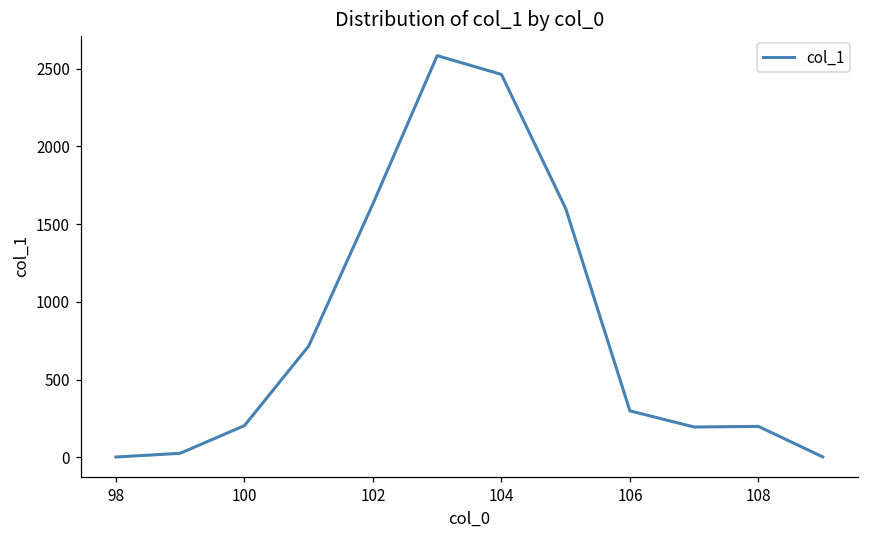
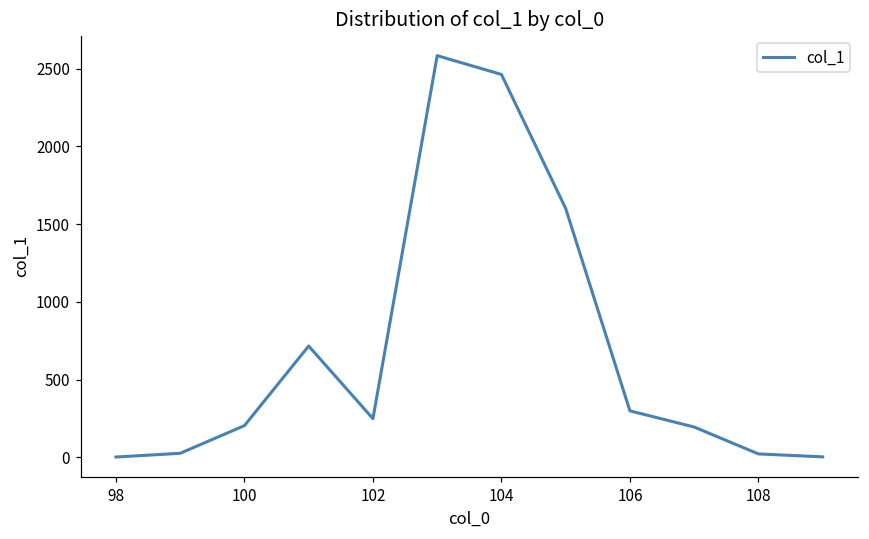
  {
    "98": 0,
    "100": 200,
-   "102": 1630,
+   "102": 250,
    "104": 2460,
    "106": 300,
-   "108": 200
+   "108": 20
  }
